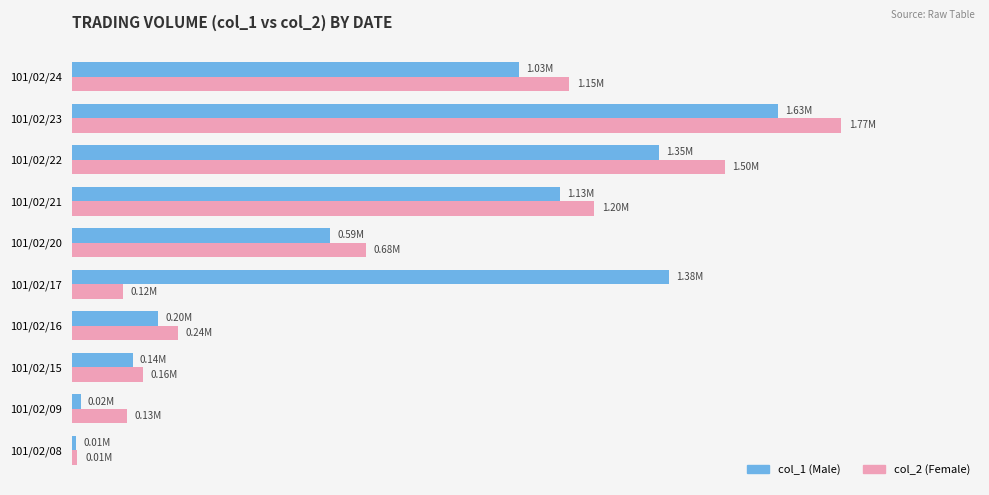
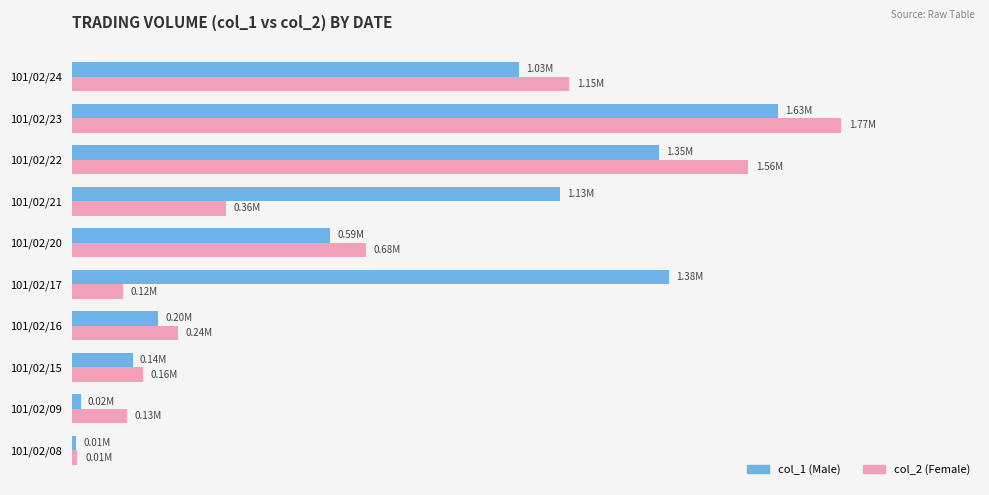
  {
    "col_1 (Male)": {
      "101/02/24": "1.03M",
      "101/02/23": "1.63M",
      "101/02/22": "1.35M",
      "101/02/21": "1.13M",
      "101/02/20": "0.59M",
      "101/02/17": "1.38M",
      "101/02/16": "0.20M",
      "101/02/15": "0.14M",
      "101/02/09": "0.02M",
      "101/02/08": "0.01M"
    },
    "col_2 (Female)": {
      "101/02/24": "1.15M",
      "101/02/23": "1.77M",
-     "101/02/22": "1.50M",
-     "101/02/21": "1.20M",
+     "101/02/22": "1.56M",
+     "101/02/21": "0.36M",
      "101/02/20": "0.68M",
      "101/02/17": "0.12M",
      "101/02/16": "0.24M",
      "101/02/15": "0.16M",
      "101/02/09": "0.13M",
      "101/02/08": "0.01M"
    }
  }
